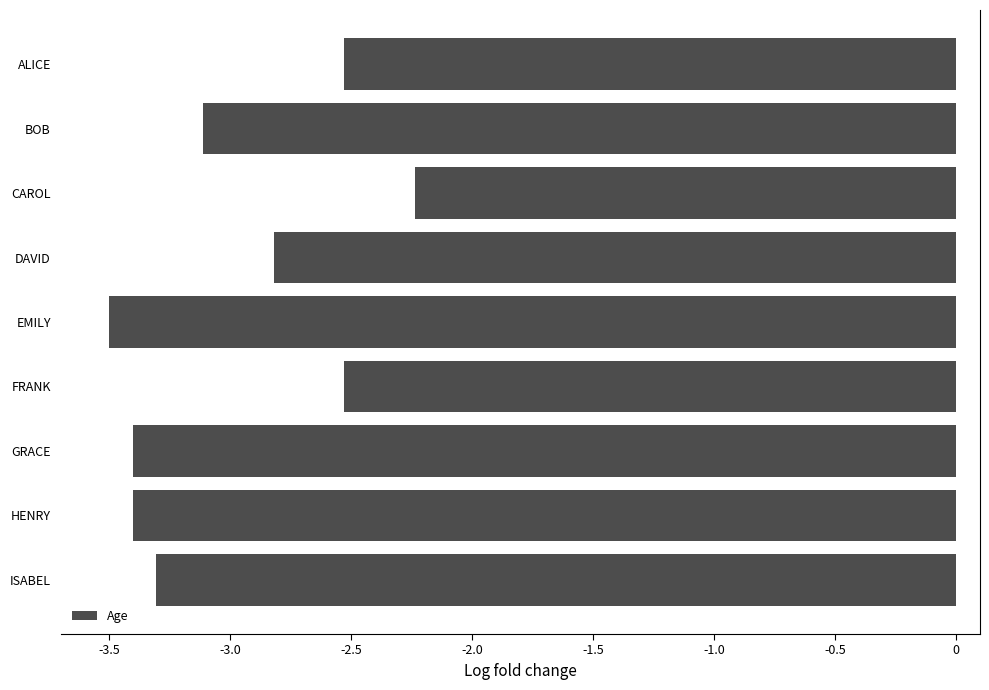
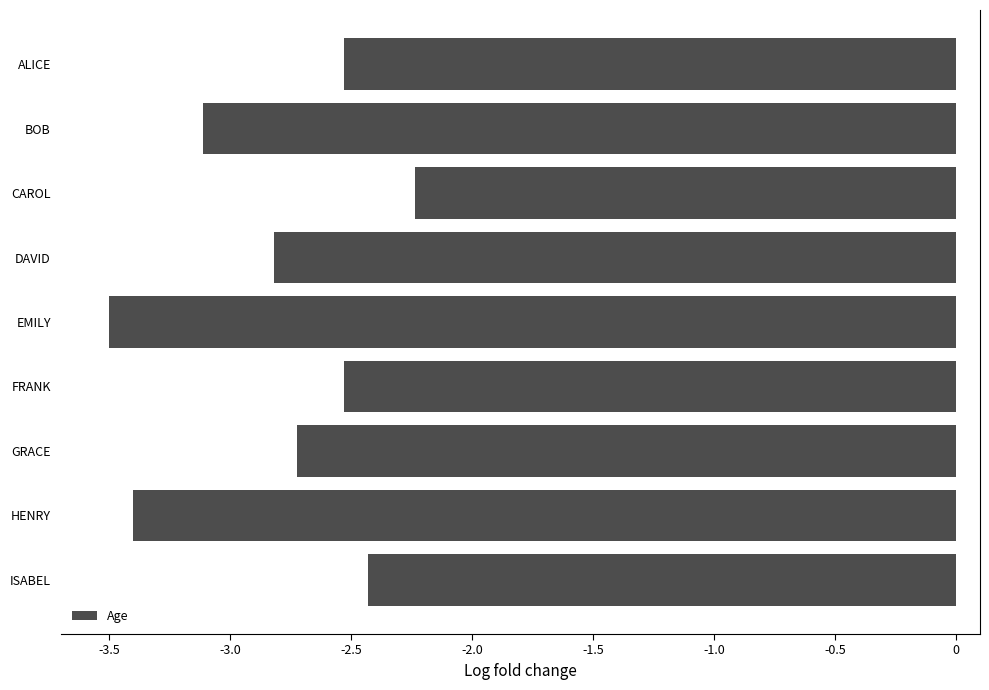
  {
    "ALICE": -2.53,
    "BOB": -3.11,
    "CAROL": -2.24,
    "DAVID": -2.82,
    "EMILY": -3.50,
    "FRANK": -2.53,
-   "GRACE": -3.40,
+   "GRACE": -2.72,
    "HENRY": -3.40,
-   "ISABEL": -3.31
+   "ISABEL": -2.43
  }
